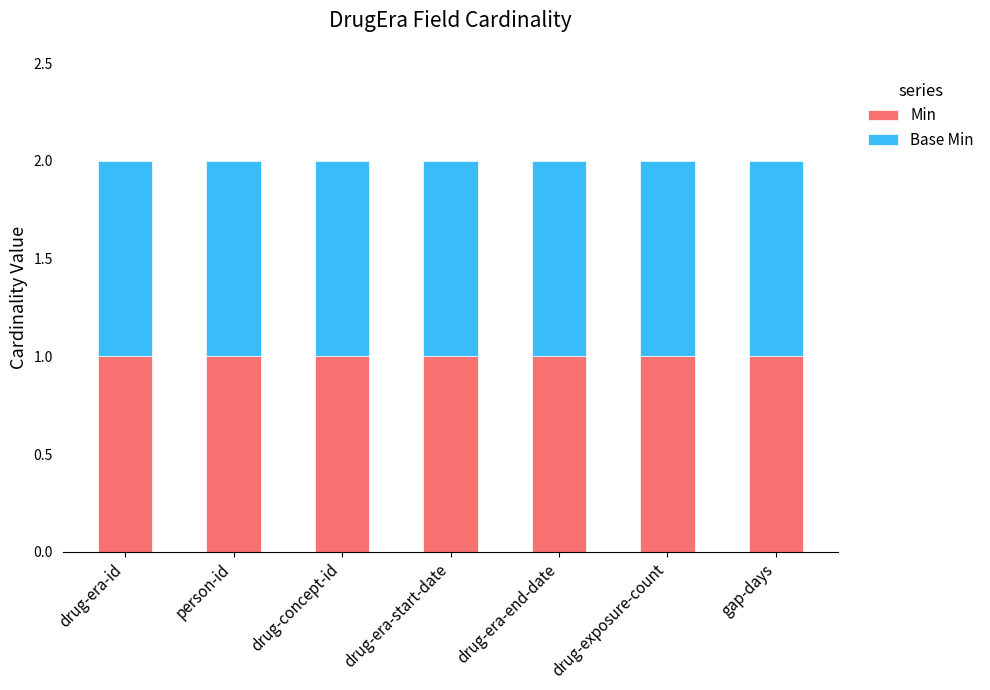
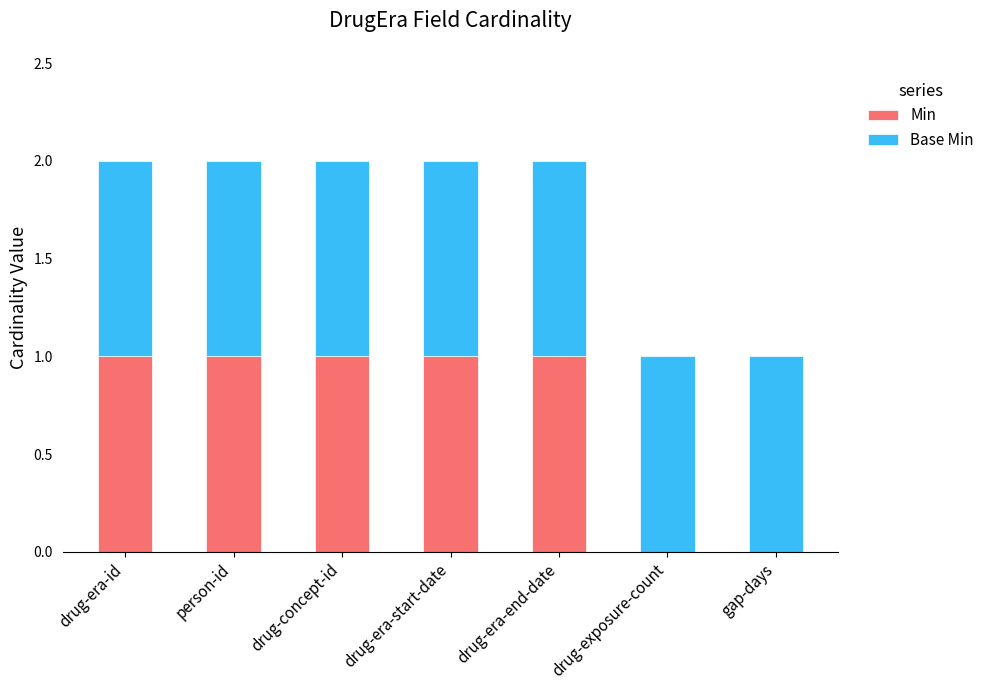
  {
    "Min": {
      "drug-era-id": 1,
      "person-id": 1,
      "drug-concept-id": 1,
      "drug-era-start-date": 1,
      "drug-era-end-date": 1,
-     "drug-exposure-count": 1,
-     "gap-days": 1
+     "drug-exposure-count": 0,
+     "gap-days": 0
    },
    "Base Min": {
      "drug-era-id": 1,
      "person-id": 1,
      "drug-concept-id": 1,
      "drug-era-start-date": 1,
      "drug-era-end-date": 1,
      "drug-exposure-count": 1,
      "gap-days": 1
    }
  }
